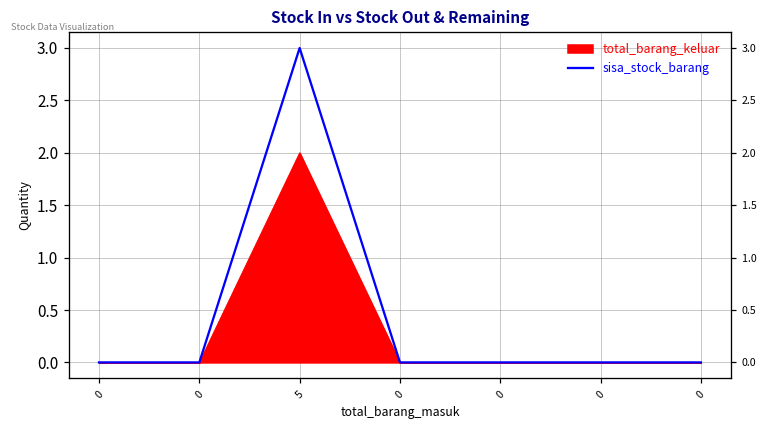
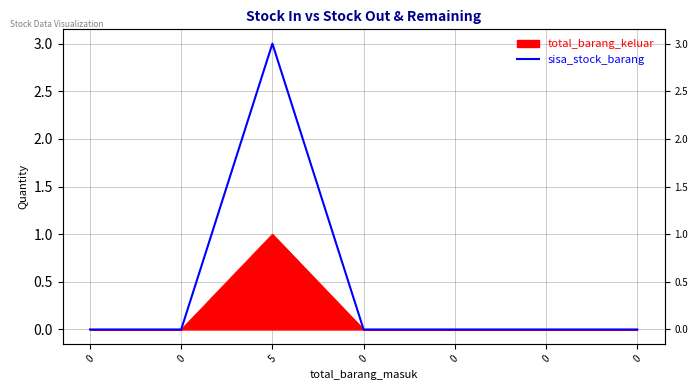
  {
    "total_barang_keluar": {
-     "5": 2
+     "5": 1
    },
    "sisa_stock_barang": {
      "5": 3
    }
  }
